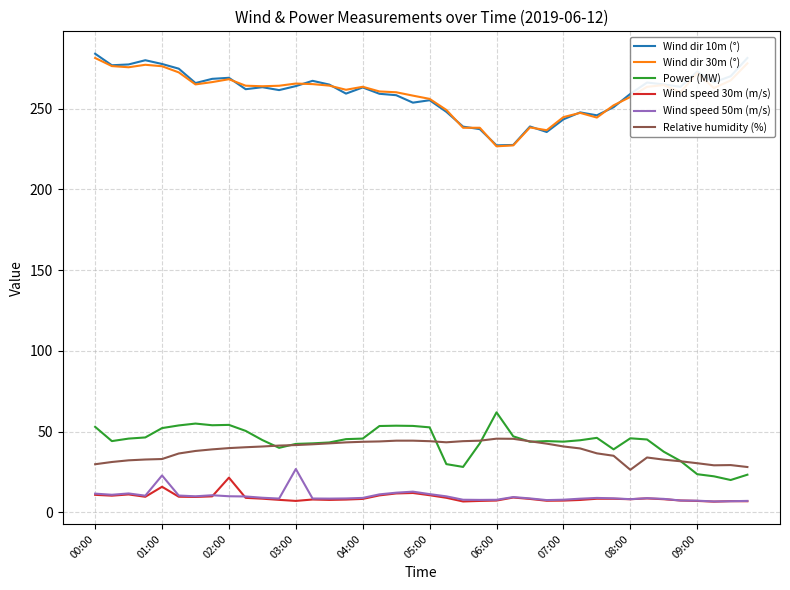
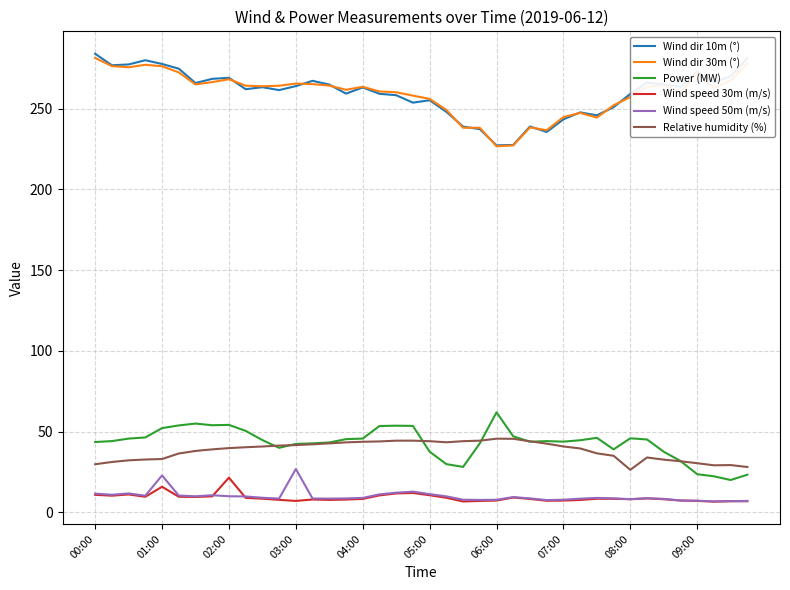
  {
    "Wind dir 10m (°)": {
      "00:00": 284
    },
    "Wind dir 30m (°)": {
      "00:00": 281
    },
    "Power (MW)": {
-     "00:00": 53,
+     "00:00": 44,
      "01:00": 52,
      "02:00": 54,
      "04:00": 46,
-     "05:00": 53,
+     "05:00": 38,
      "06:00": 62,
      "07:00": 44,
      "08:00": 46,
      "09:00": 24
    },
    "Wind speed 30m (m/s)": {
      "01:00": 16,
      "02:00": 21,
      "03:00": 7
    },
    "Wind speed 50m (m/s)": {
      "01:00": 23,
      "02:00": 10,
      "03:00": 27
    },
    "Relative humidity (%)": {
      "00:00": 30,
      "01:00": 33,
      "02:00": 40,
      "04:00": 44,
      "05:00": 44,
      "06:00": 46,
      "07:00": 41,
      "08:00": 26,
      "09:00": 30
    }
  }
